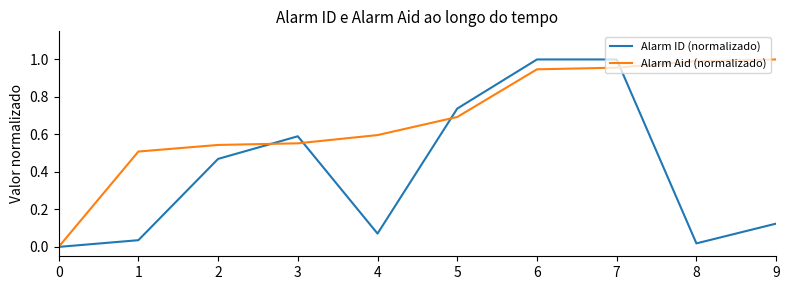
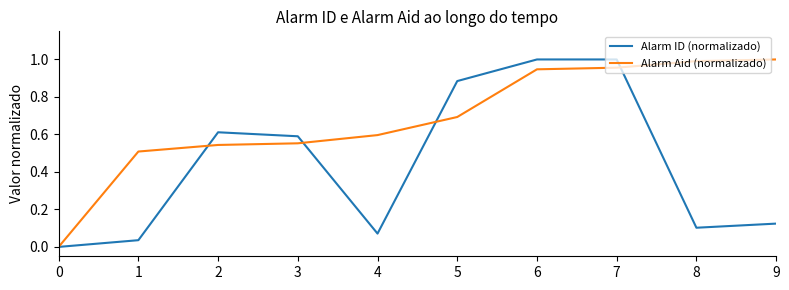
  {
    "Alarm ID (normalizado)": {
      "1": 0.04,
-     "2": 0.47,
+     "2": 0.61,
      "3": 0.59,
      "4": 0.07,
-     "5": 0.74,
+     "5": 0.88,
      "6": 1.00,
-     "8": 0.02,
+     "8": 0.10,
      "9": 0.12
    },
    "Alarm Aid (normalizado)": {
      "1": 0.51,
      "2": 0.54,
      "3": 0.55,
      "4": 0.60,
      "5": 0.69,
      "6": 0.95,
      "9": 1.00
    }
  }
